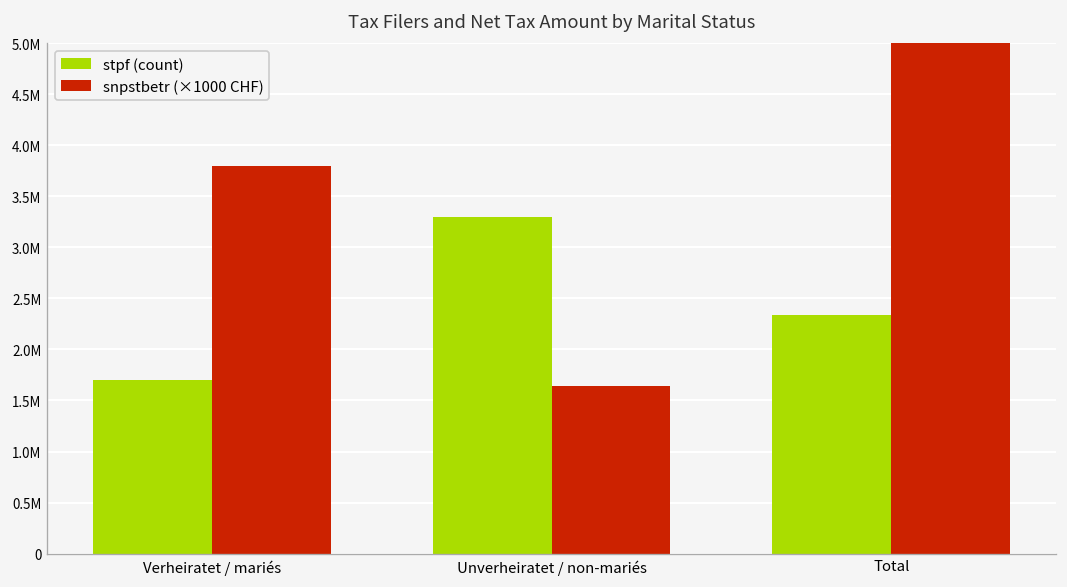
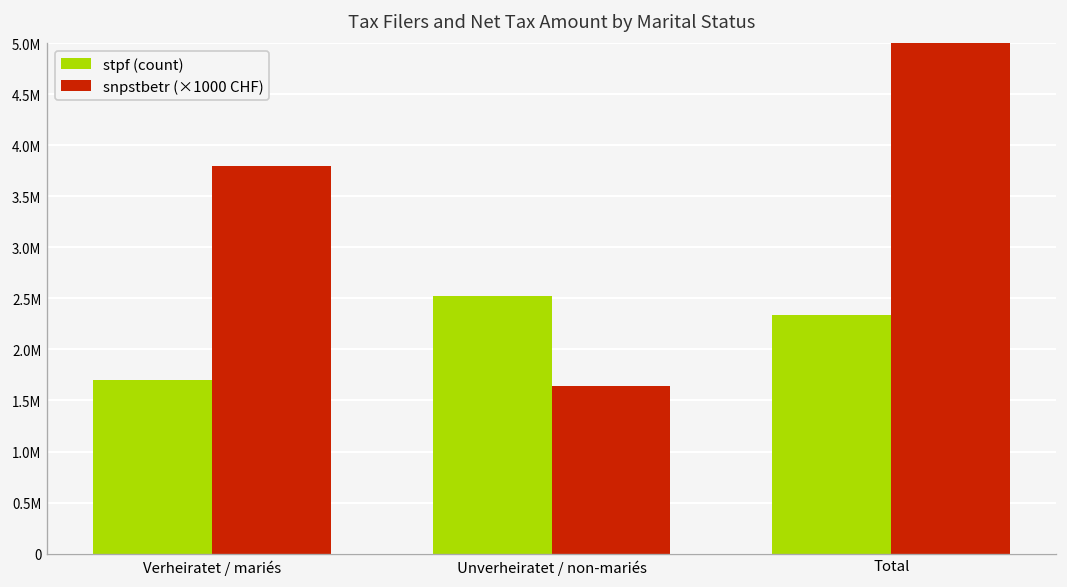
  {
    "stpf (count)": {
      "Verheiratet / mariés": 1700000,
-     "Unverheiratet / non-mariés": 3300000,
+     "Unverheiratet / non-mariés": 2500000,
      "Total": 2300000
    },
    "snpstbetr (×1000 CHF)": {
      "Verheiratet / mariés": 3800000,
      "Unverheiratet / non-mariés": 1600000
    }
  }
